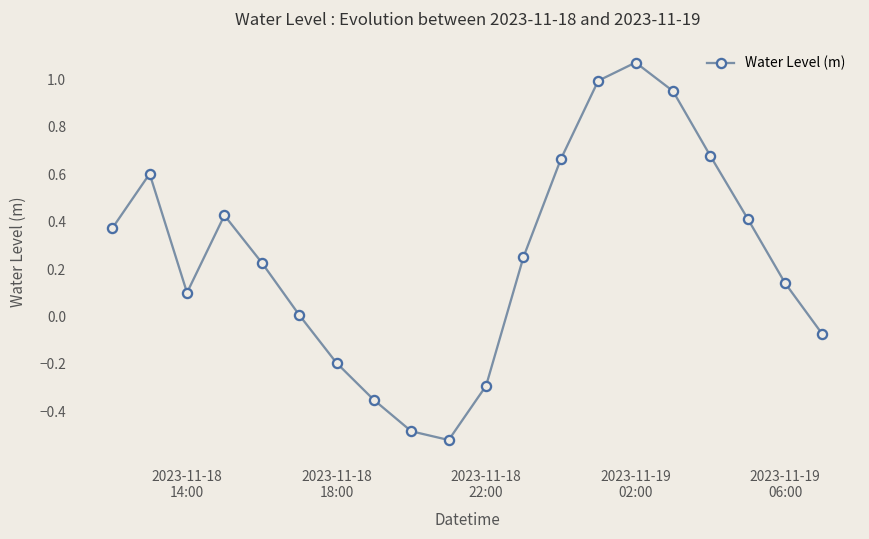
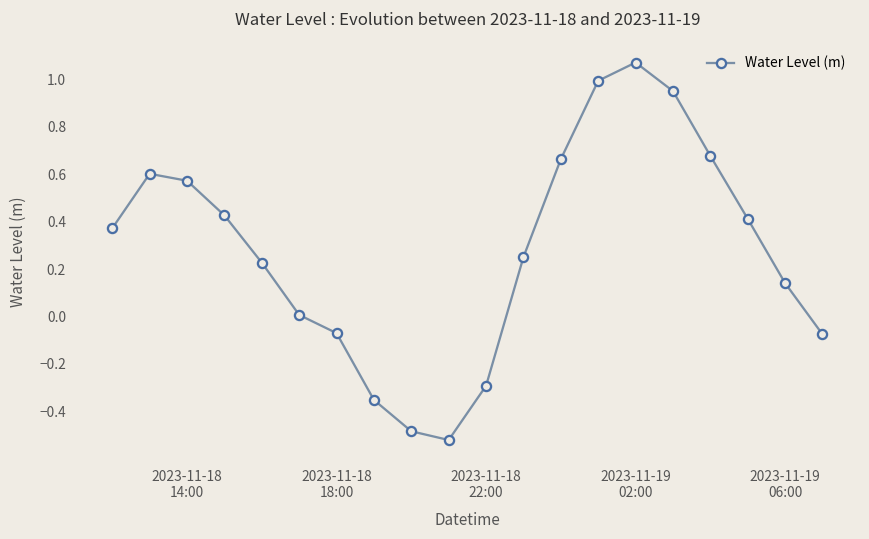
  {
-   "2023-11-18 14:00": 0.10,
-   "2023-11-18 18:00": -0.20,
+   "2023-11-18 14:00": 0.57,
+   "2023-11-18 18:00": -0.07,
    "2023-11-18 22:00": -0.29,
    "2023-11-19 02:00": 1.07,
    "2023-11-19 06:00": 0.14
  }
